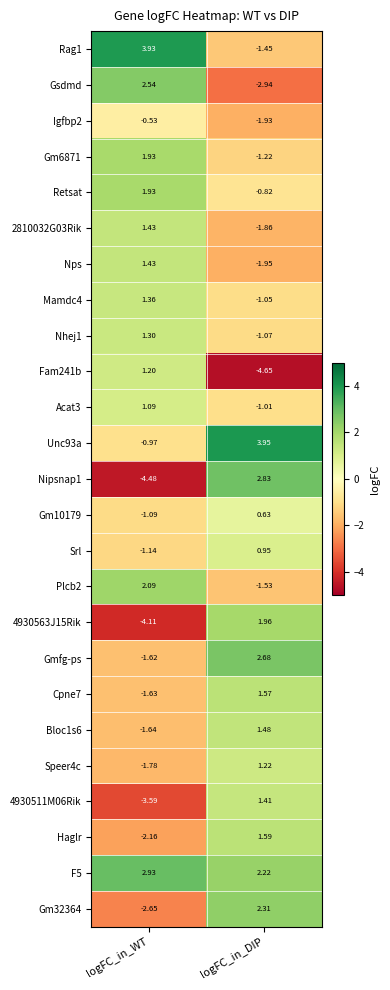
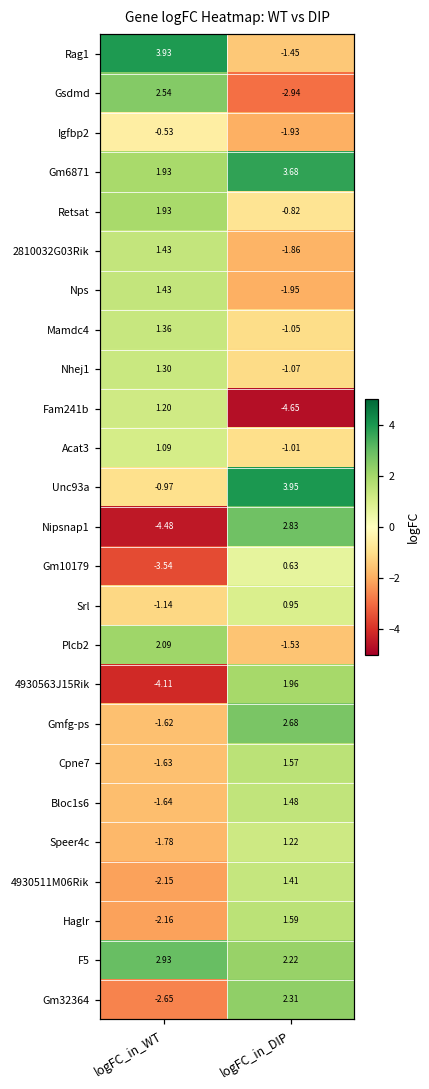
  {
    "Rag1": {
      "logFC_in_WT": 3.93,
      "logFC_in_DIP": -1.45
    },
    "Gsdmd": {
      "logFC_in_WT": 2.54,
      "logFC_in_DIP": -2.94
    },
    "Igfbp2": {
      "logFC_in_WT": -0.53,
      "logFC_in_DIP": -1.93
    },
    "Gm6871": {
      "logFC_in_WT": 1.93,
-     "logFC_in_DIP": -1.22
+     "logFC_in_DIP": 3.68
    },
    "Retsat": {
      "logFC_in_WT": 1.93,
      "logFC_in_DIP": -0.82
    },
    "2810032G03Rik": {
      "logFC_in_WT": 1.43,
      "logFC_in_DIP": -1.86
    },
    "Nps": {
      "logFC_in_WT": 1.43,
      "logFC_in_DIP": -1.95
    },
    "Mamdc4": {
      "logFC_in_WT": 1.36,
      "logFC_in_DIP": -1.05
    },
    "Nhej1": {
      "logFC_in_WT": 1.30,
      "logFC_in_DIP": -1.07
    },
    "Fam241b": {
      "logFC_in_WT": 1.20,
      "logFC_in_DIP": -4.65
    },
    "Acat3": {
      "logFC_in_WT": 1.09,
      "logFC_in_DIP": -1.01
    },
    "Unc93a": {
      "logFC_in_WT": -0.97,
      "logFC_in_DIP": 3.95
    },
    "Nipsnap1": {
      "logFC_in_WT": -4.48,
      "logFC_in_DIP": 2.83
    },
    "Gm10179": {
-     "logFC_in_WT": -1.09,
+     "logFC_in_WT": -3.54,
      "logFC_in_DIP": 0.63
    },
    "Srl": {
      "logFC_in_WT": -1.14,
      "logFC_in_DIP": 0.95
    },
    "Plcb2": {
      "logFC_in_WT": 2.09,
      "logFC_in_DIP": -1.53
    },
    "4930563J15Rik": {
      "logFC_in_WT": -4.11,
      "logFC_in_DIP": 1.96
    },
    "Gmfg-ps": {
      "logFC_in_WT": -1.62,
      "logFC_in_DIP": 2.68
    },
    "Cpne7": {
      "logFC_in_WT": -1.63,
      "logFC_in_DIP": 1.57
    },
    "Bloc1s6": {
      "logFC_in_WT": -1.64,
      "logFC_in_DIP": 1.48
    },
    "Speer4c": {
      "logFC_in_WT": -1.78,
      "logFC_in_DIP": 1.22
    },
    "4930511M06Rik": {
-     "logFC_in_WT": -3.59,
+     "logFC_in_WT": -2.15,
      "logFC_in_DIP": 1.41
    },
    "Haglr": {
      "logFC_in_WT": -2.16,
      "logFC_in_DIP": 1.59
    },
    "F5": {
      "logFC_in_WT": 2.93,
      "logFC_in_DIP": 2.22
    },
    "Gm32364": {
      "logFC_in_WT": -2.65,
      "logFC_in_DIP": 2.31
    }
  }
